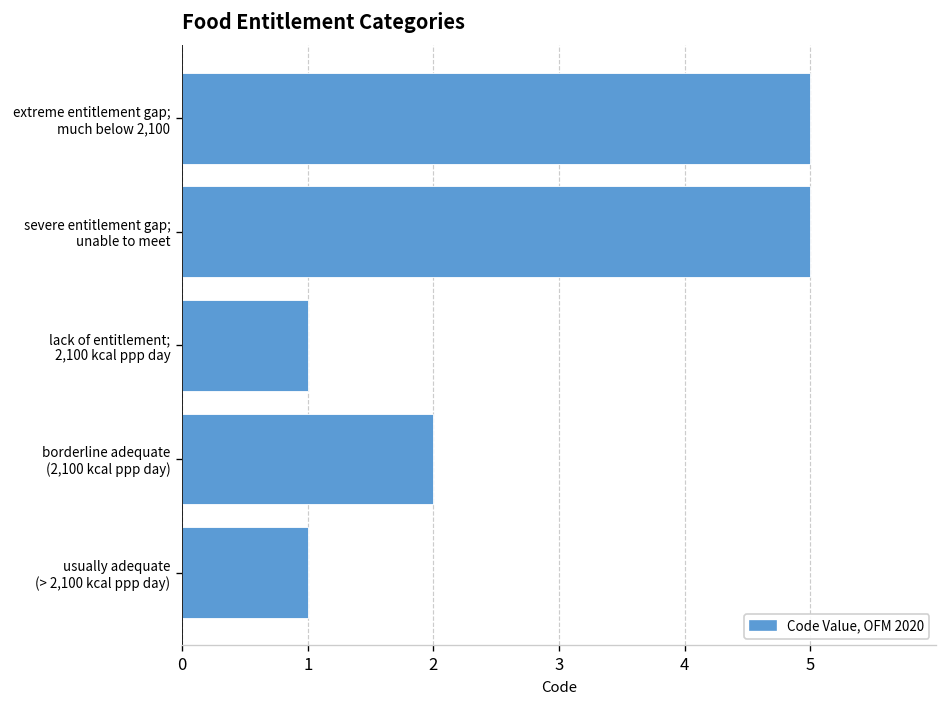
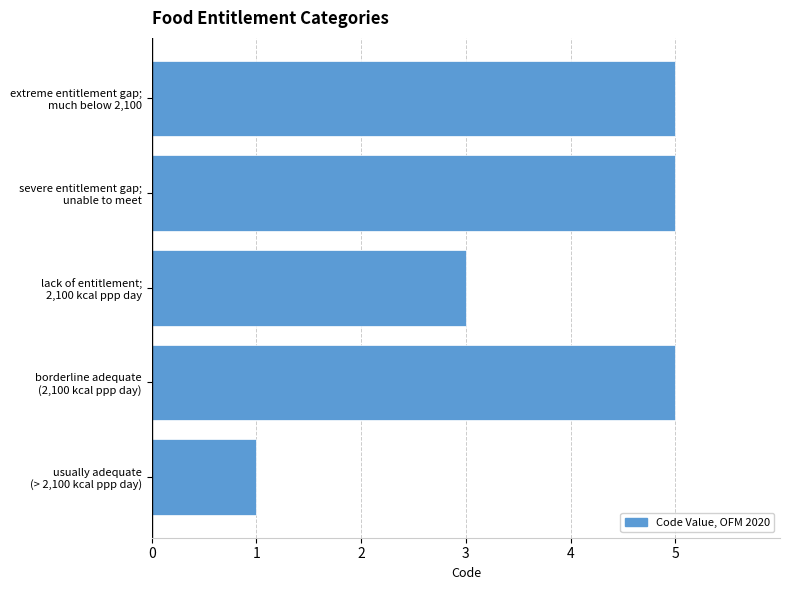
  {
    "extreme entitlement gap; much below 2,100": 5,
    "severe entitlement gap; unable to meet": 5,
-   "lack of entitlement; 2,100 kcal ppp day": 1,
-   "borderline adequate (2,100 kcal ppp day)": 2,
+   "lack of entitlement; 2,100 kcal ppp day": 3,
+   "borderline adequate (2,100 kcal ppp day)": 5,
    "usually adequate (> 2,100 kcal ppp day)": 1
  }
